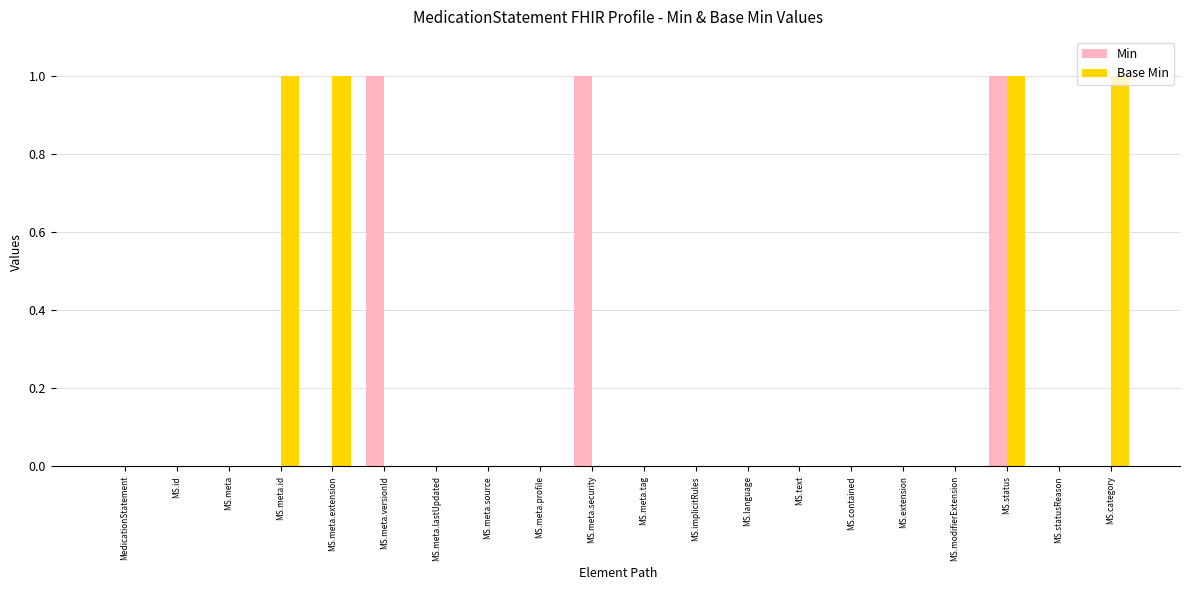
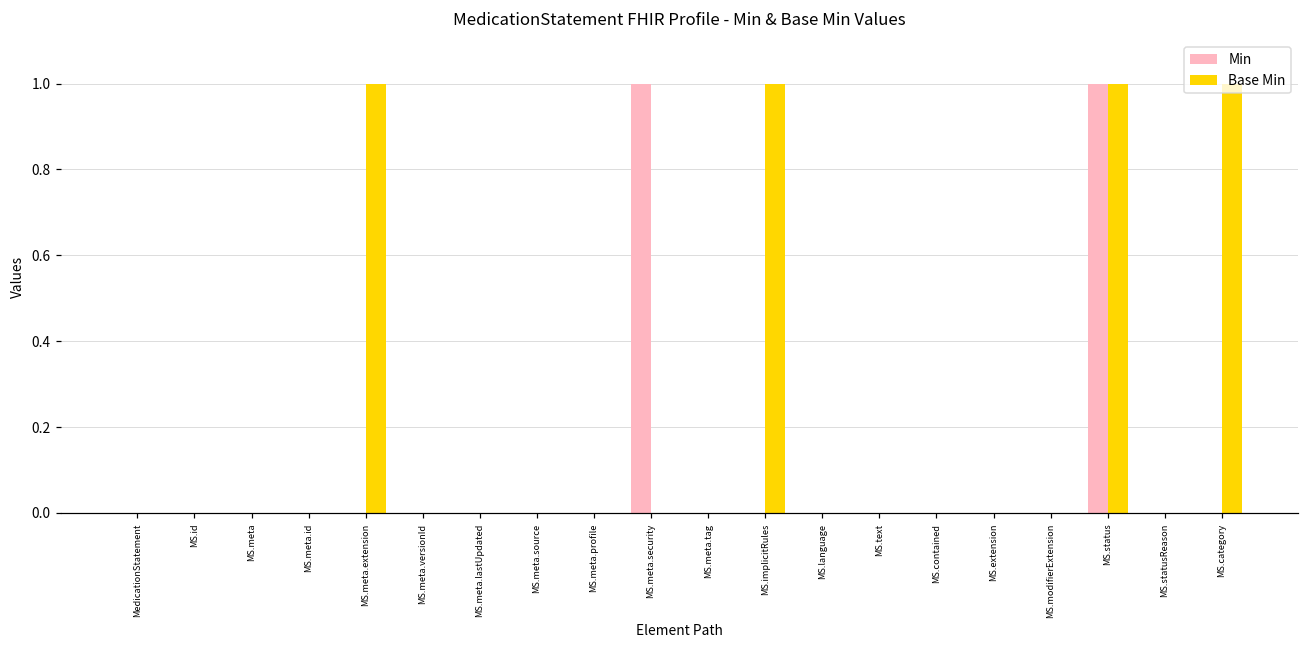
  {
    "Min": {
      "MedicationStatement": 0,
      "MS.id": 0,
      "MS.meta": 0,
      "MS.meta.id": 0,
      "MS.meta.extension": 0,
-     "MS.meta.versionId": 1,
+     "MS.meta.versionId": 0,
      "MS.meta.lastUpdated": 0,
      "MS.meta.source": 0,
      "MS.meta.profile": 0,
      "MS.meta.security": 1,
      "MS.meta.tag": 0,
      "MS.implicitRules": 0,
      "MS.language": 0,
      "MS.text": 0,
      "MS.contained": 0,
      "MS.extension": 0,
      "MS.modifierExtension": 0,
      "MS.status": 1,
      "MS.statusReason": 0,
      "MS.category": 0
    },
    "Base Min": {
      "MedicationStatement": 0,
      "MS.id": 0,
      "MS.meta": 0,
-     "MS.meta.id": 1,
+     "MS.meta.id": 0,
      "MS.meta.extension": 1,
      "MS.meta.versionId": 0,
      "MS.meta.lastUpdated": 0,
      "MS.meta.source": 0,
      "MS.meta.profile": 0,
      "MS.meta.security": 0,
      "MS.meta.tag": 0,
-     "MS.implicitRules": 0,
+     "MS.implicitRules": 1,
      "MS.language": 0,
      "MS.text": 0,
      "MS.contained": 0,
      "MS.extension": 0,
      "MS.modifierExtension": 0,
      "MS.status": 1,
      "MS.statusReason": 0
    }
  }
